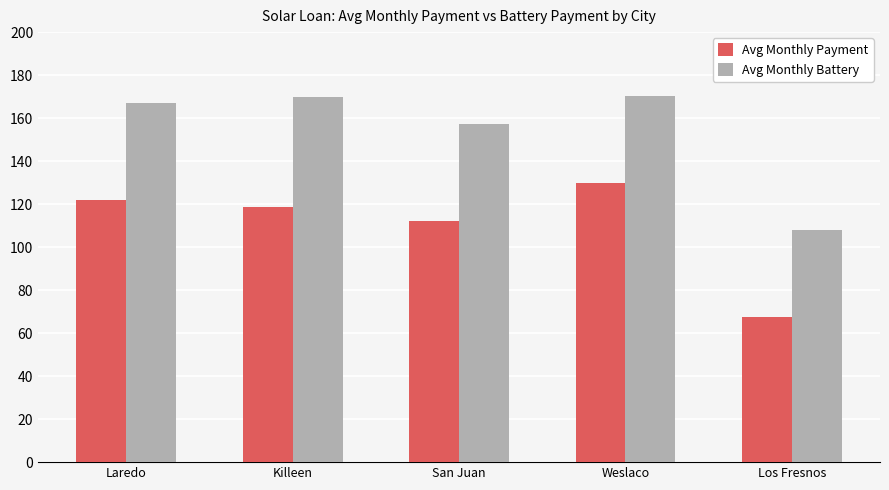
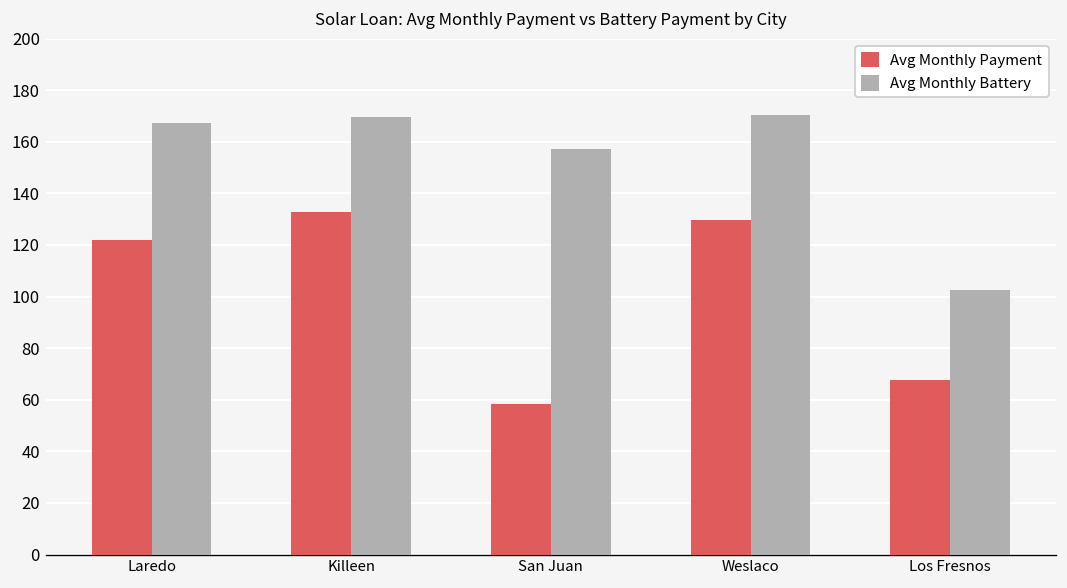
  {
    "Avg Monthly Payment": {
      "Laredo": 122,
-     "Killeen": 119,
-     "San Juan": 112,
+     "Killeen": 133,
+     "San Juan": 58,
      "Weslaco": 130,
      "Los Fresnos": 68
    },
    "Avg Monthly Battery": {
      "Laredo": 167,
      "Killeen": 170,
      "San Juan": 157,
      "Weslaco": 171,
-     "Los Fresnos": 108
+     "Los Fresnos": 102
    }
  }
